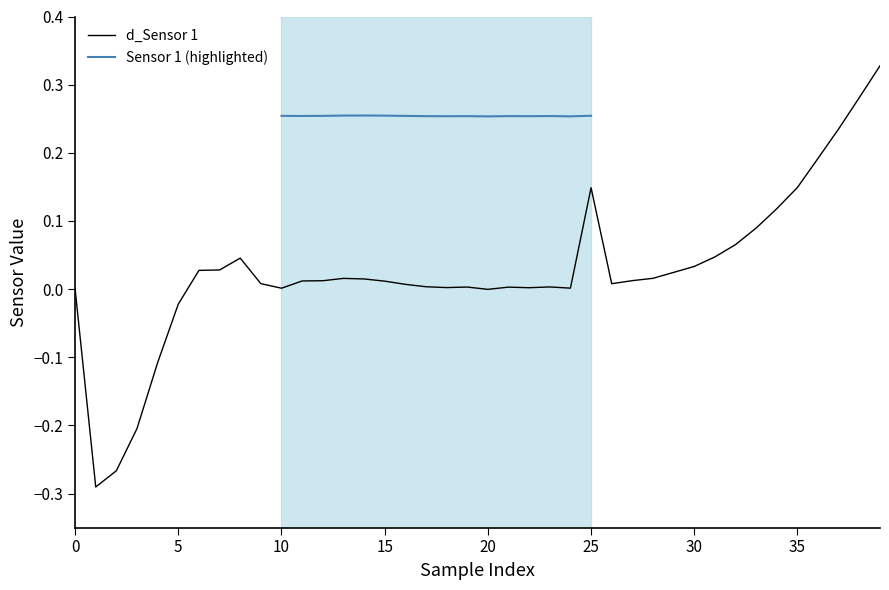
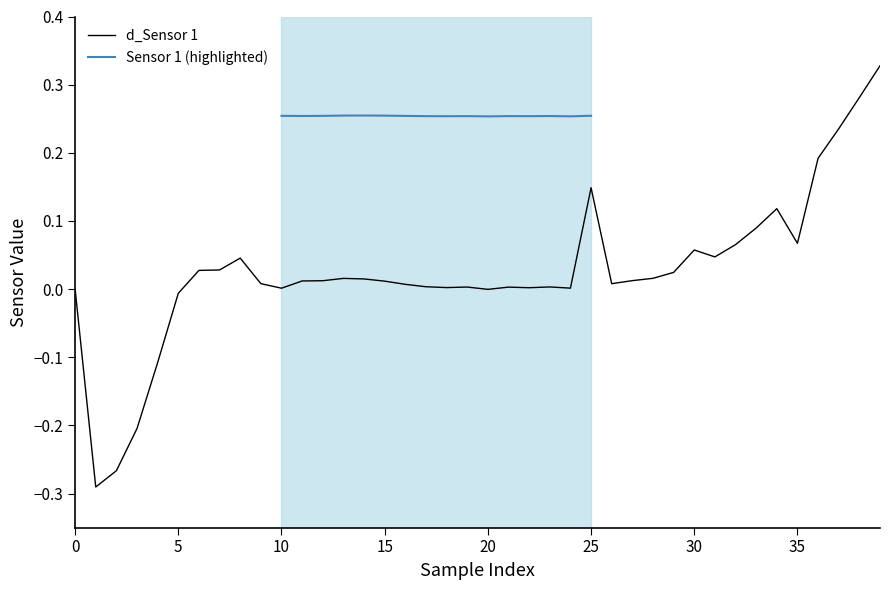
  {
    "d_Sensor 1": {
      "0": 0.00,
-     "5": -0.02,
+     "5": -0.01,
      "10": 0.00,
      "15": 0.01,
      "20": 0.00,
      "25": 0.15,
-     "30": 0.03,
-     "35": 0.15
+     "30": 0.06,
+     "35": 0.07
    },
    "Sensor 1 (highlighted)": {
      "10": 0.25,
      "15": 0.25,
      "20": 0.25,
      "25": 0.25
    }
  }
